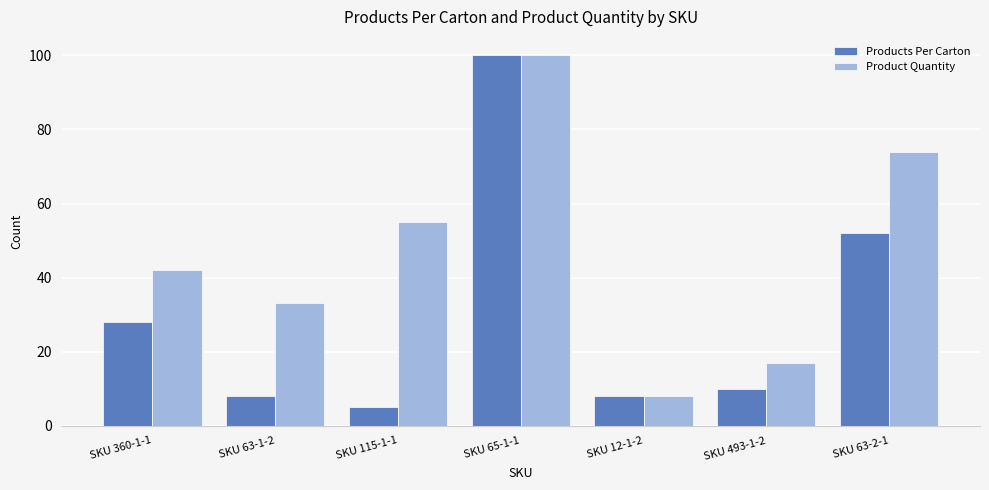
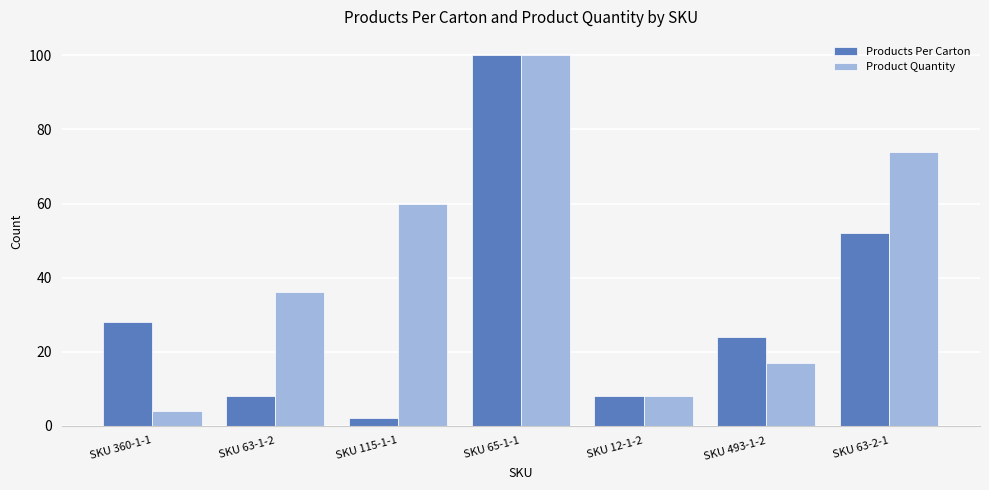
  {
    "Products Per Carton": {
      "SKU 360-1-1": 28,
      "SKU 63-1-2": 8,
-     "SKU 115-1-1": 5,
+     "SKU 115-1-1": 2,
      "SKU 65-1-1": 100,
      "SKU 12-1-2": 8,
-     "SKU 493-1-2": 10,
+     "SKU 493-1-2": 24,
      "SKU 63-2-1": 52
    },
    "Product Quantity": {
-     "SKU 360-1-1": 42,
-     "SKU 63-1-2": 33,
-     "SKU 115-1-1": 55,
+     "SKU 360-1-1": 4,
+     "SKU 63-1-2": 36,
+     "SKU 115-1-1": 60,
      "SKU 65-1-1": 100,
      "SKU 12-1-2": 8,
      "SKU 493-1-2": 17,
      "SKU 63-2-1": 74
    }
  }
